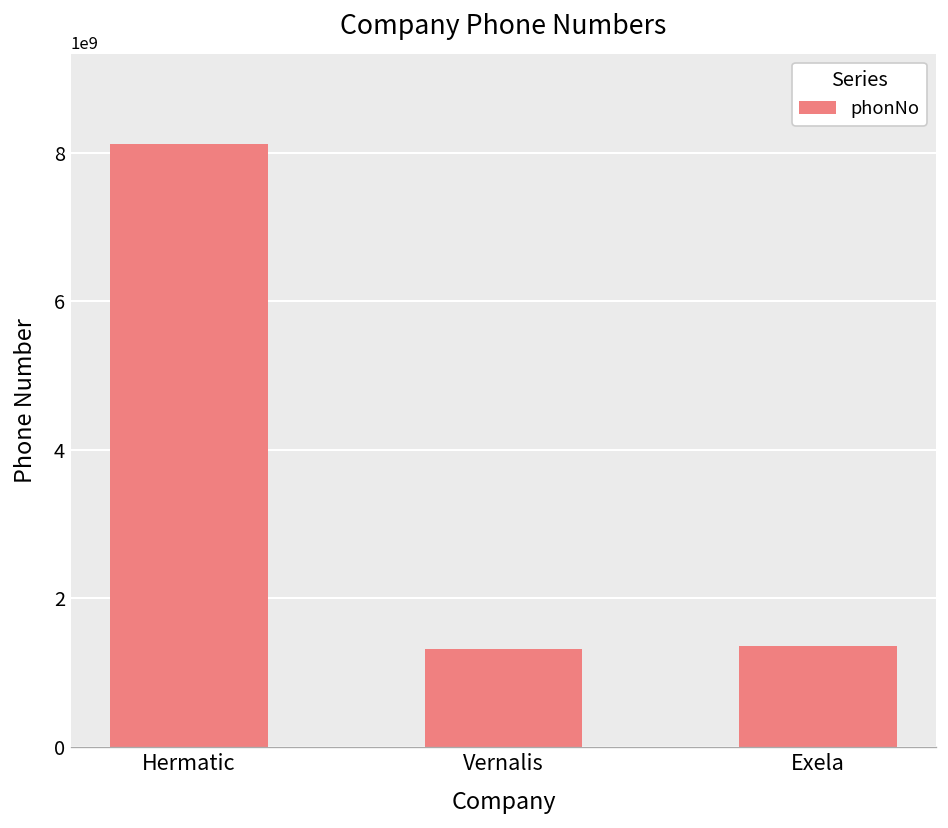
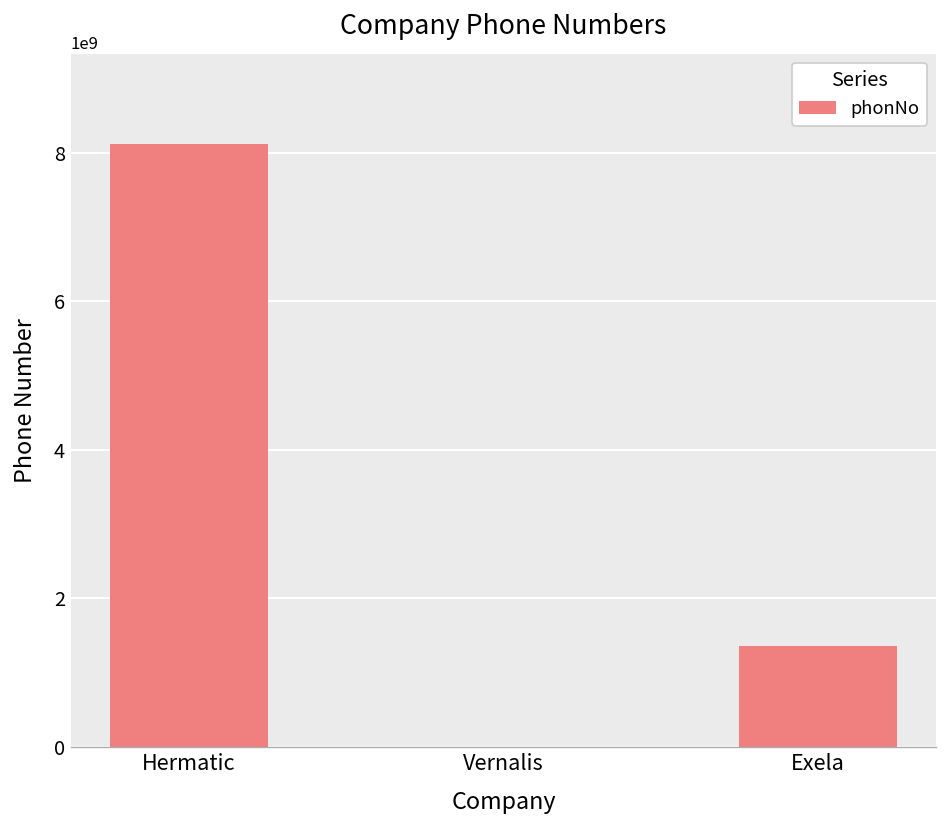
  {
    "Hermatic": 8100000000,
-   "Vernalis": 1300000000,
+   "Vernalis": 0,
    "Exela": 1400000000
  }
